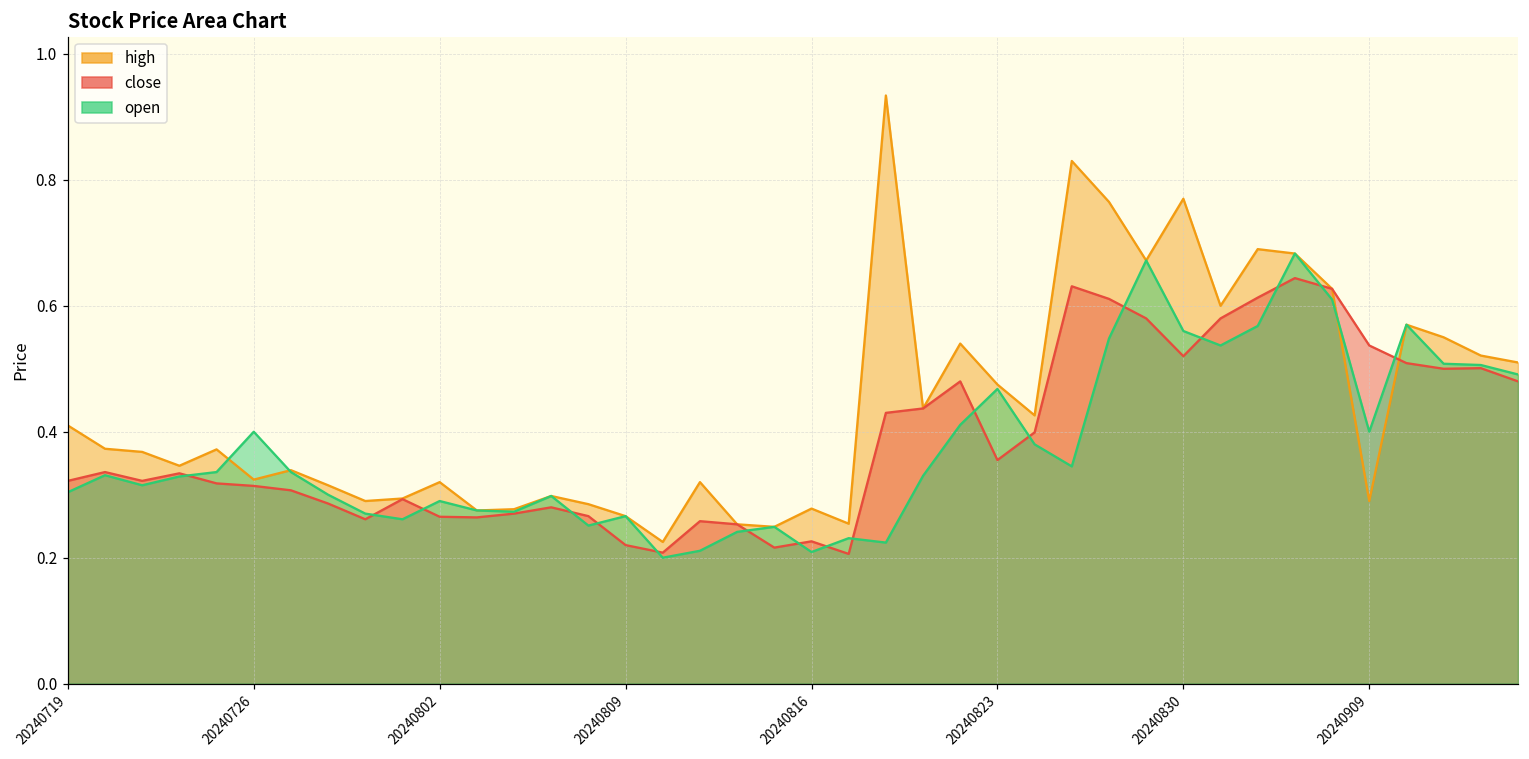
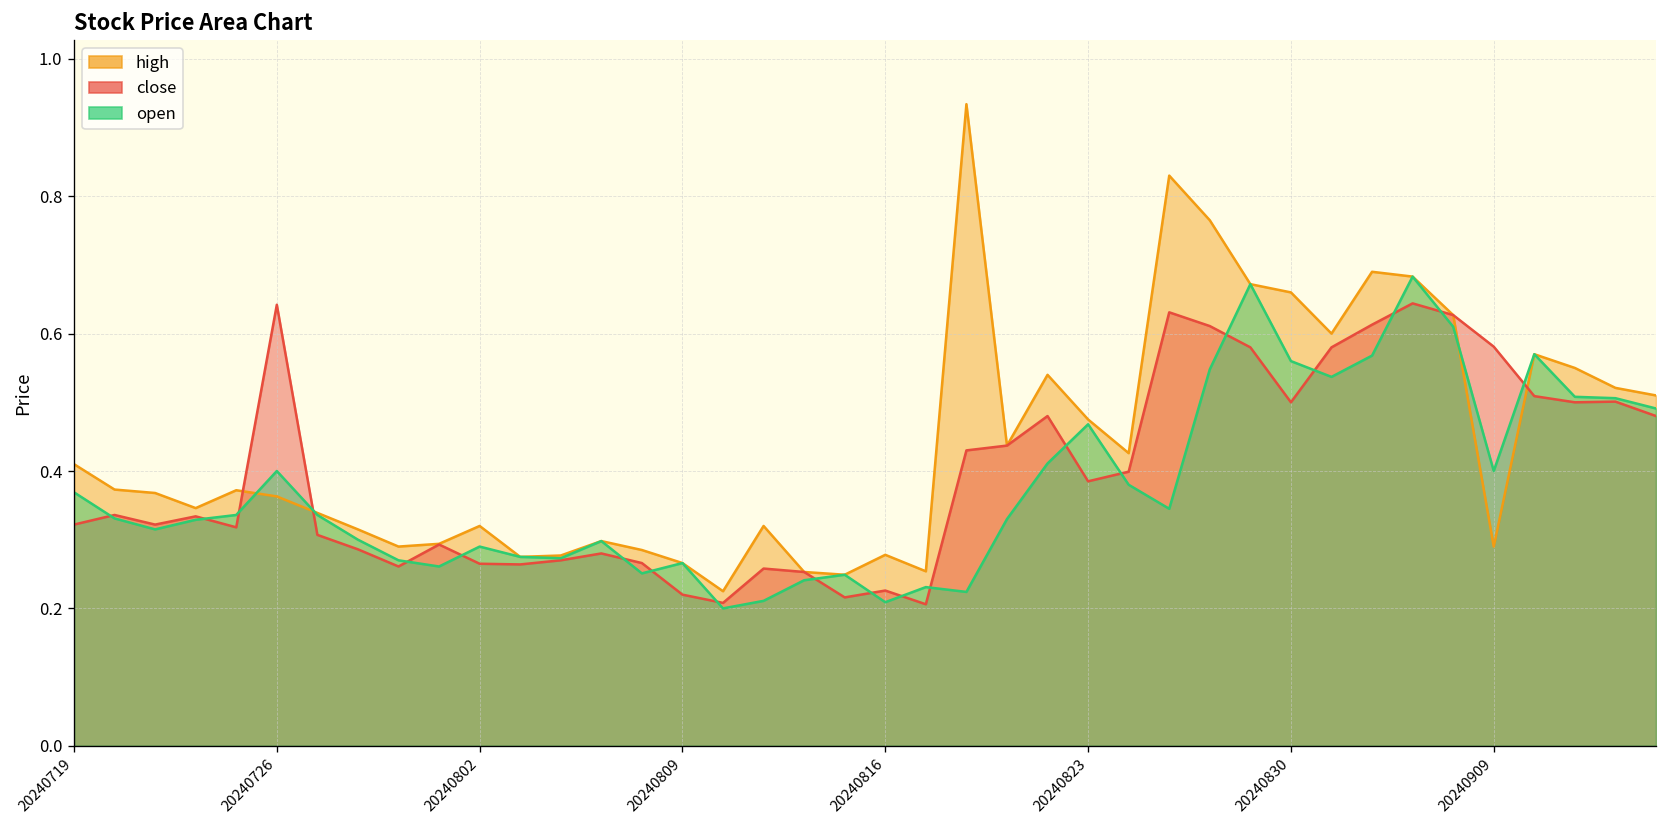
  {
    "high": {
      "20240719": 0.41,
-     "20240726": 0.32,
+     "20240726": 0.36,
      "20240802": 0.32,
      "20240816": 0.28,
      "20240823": 0.48,
-     "20240830": 0.77,
+     "20240830": 0.66,
      "20240909": 0.29
    },
    "close": {
      "20240719": 0.32,
-     "20240726": 0.31,
+     "20240726": 0.64,
      "20240802": 0.27,
      "20240809": 0.22,
      "20240816": 0.23,
-     "20240823": 0.36,
-     "20240830": 0.52,
-     "20240909": 0.54
+     "20240823": 0.39,
+     "20240830": 0.50,
+     "20240909": 0.58
    },
    "open": {
-     "20240719": 0.30,
+     "20240719": 0.37,
      "20240726": 0.40,
      "20240802": 0.29,
      "20240816": 0.21,
      "20240823": 0.47,
      "20240830": 0.56,
      "20240909": 0.40
    }
  }
